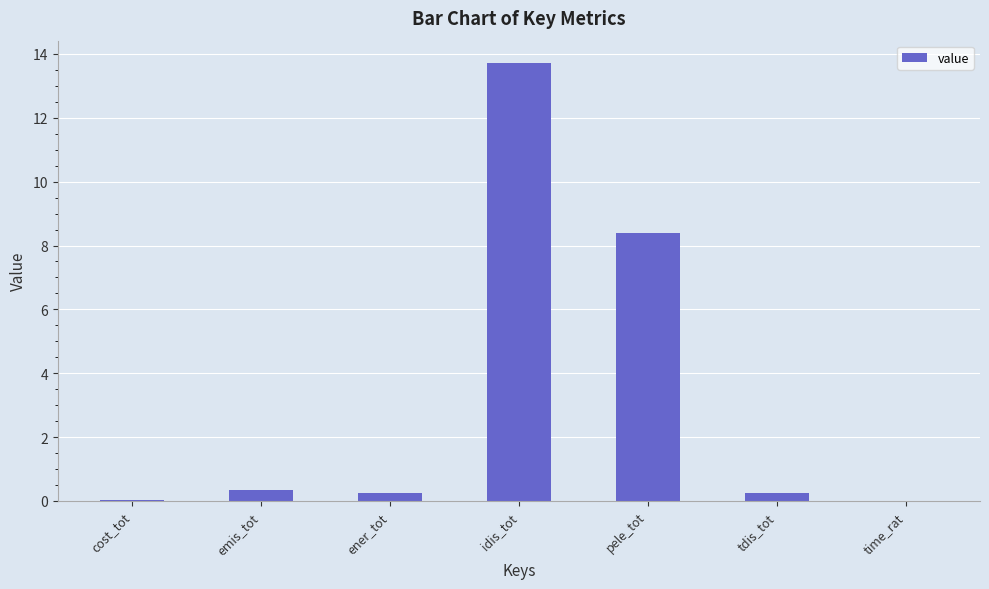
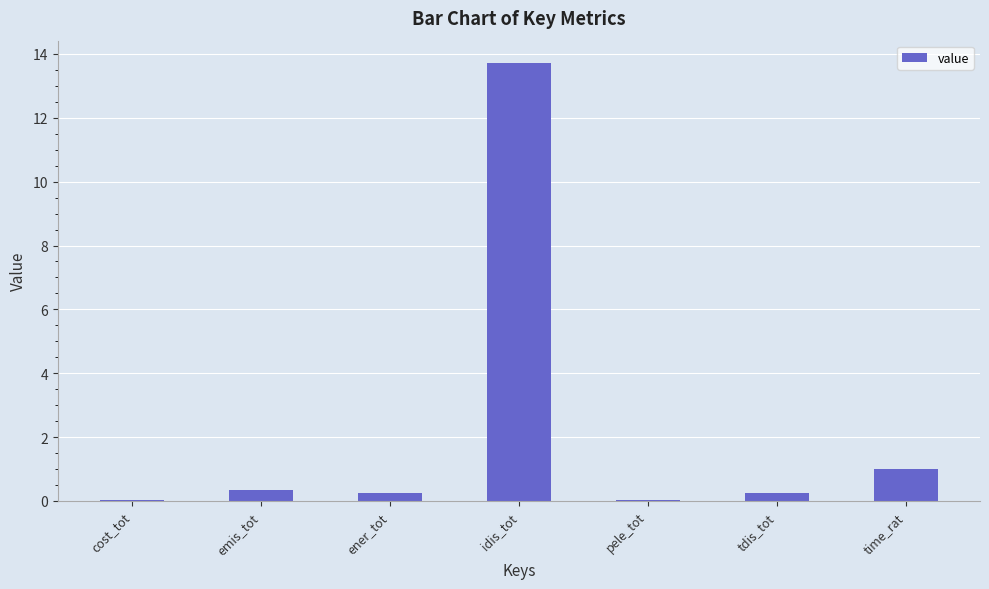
  {
    "emis_tot": 0.3,
    "ener_tot": 0.2,
    "idis_tot": 13.7,
-   "pele_tot": 8.4,
+   "pele_tot": 0.0,
    "tdis_tot": 0.3,
-   "time_rat": 0
+   "time_rat": 1
  }
